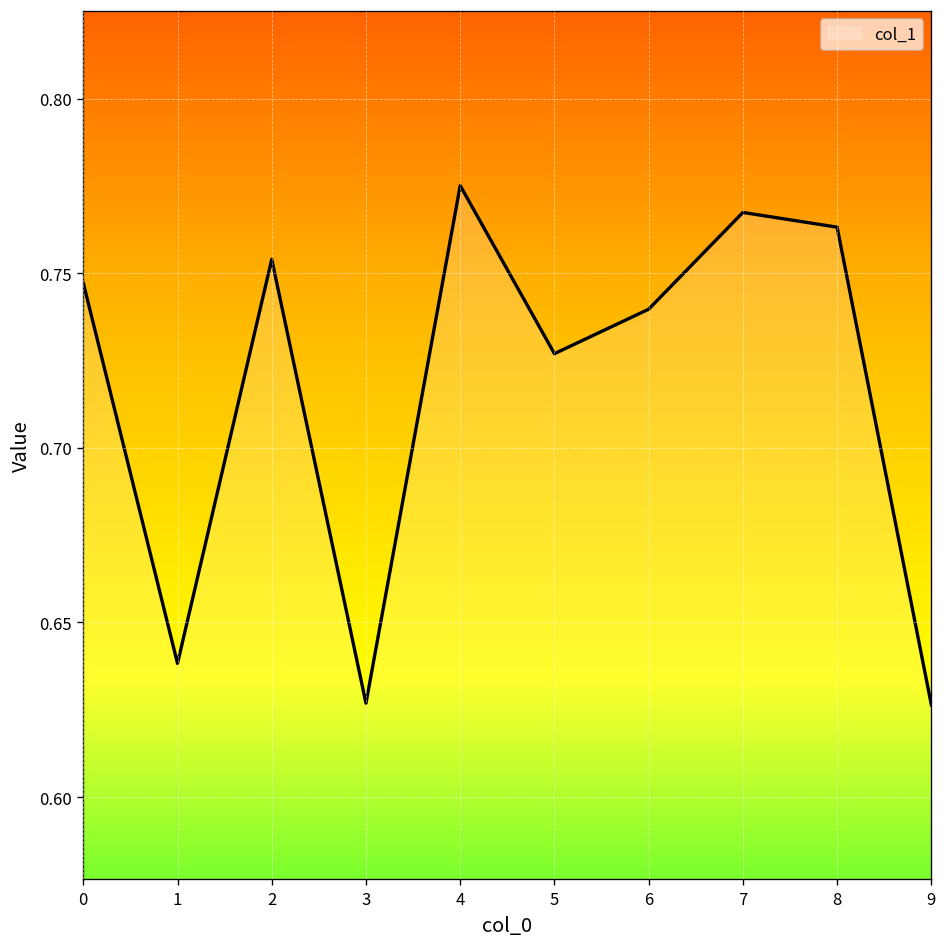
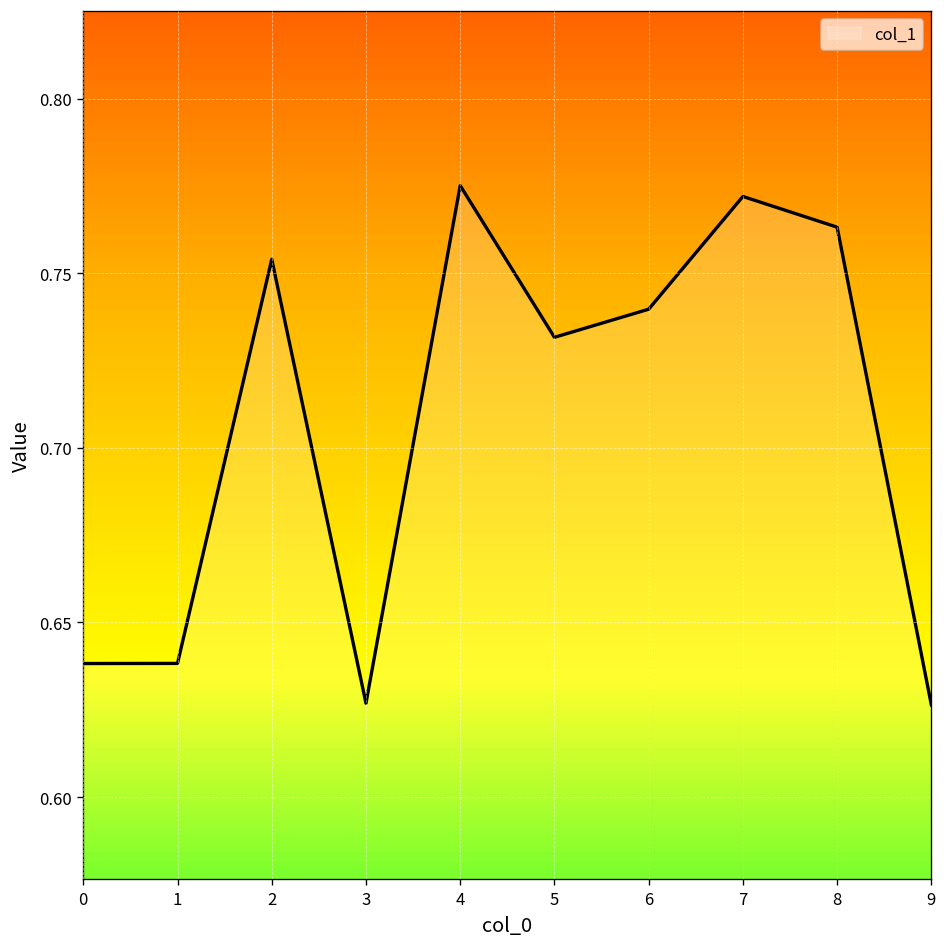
  {
-   "0": 0.747,
+   "0": 0.638,
    "1": 0.638,
    "2": 0.754,
    "3": 0.627,
    "4": 0.775,
-   "5": 0.727,
+   "5": 0.732,
    "6": 0.740,
-   "7": 0.767,
+   "7": 0.772,
    "8": 0.763,
    "9": 0.626
  }
